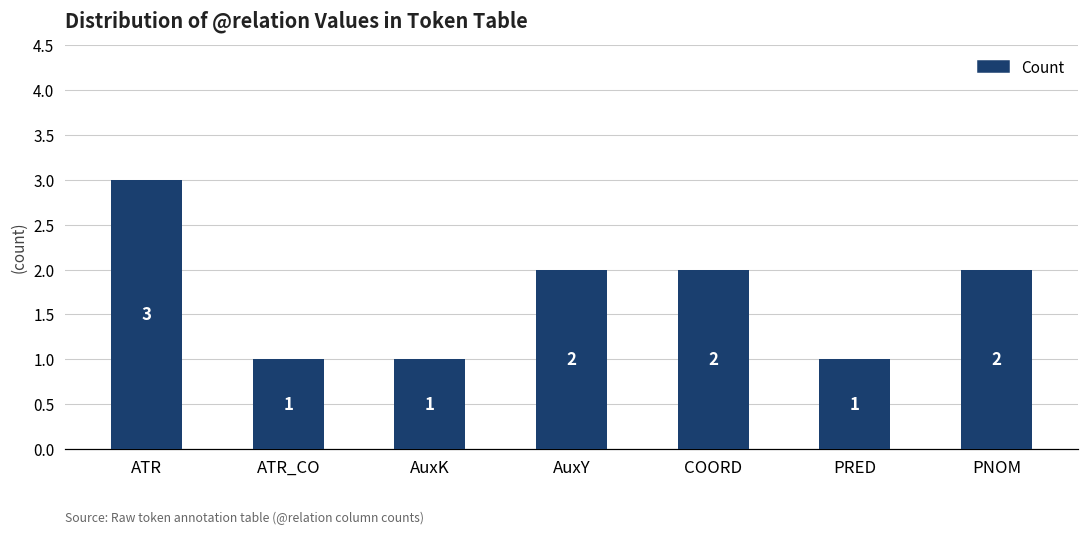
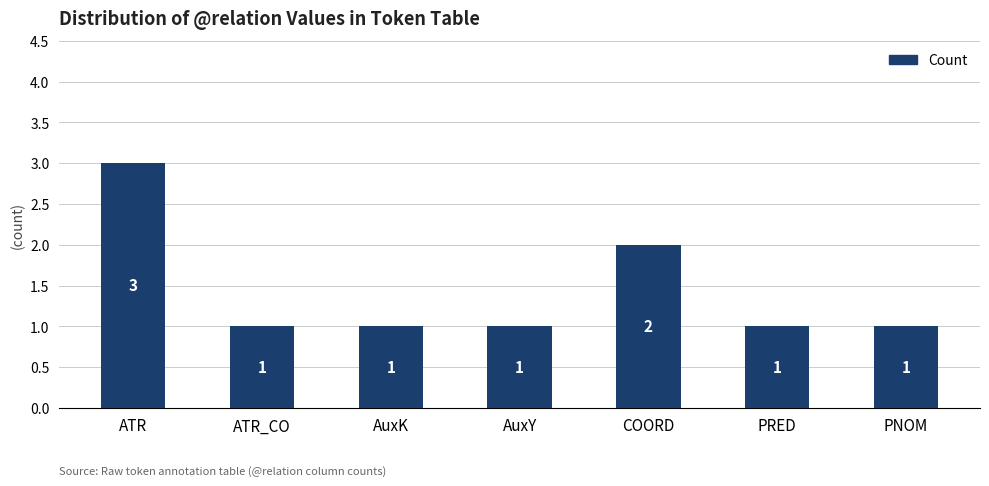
  {
    "ATR": 3,
    "ATR_CO": 1,
    "AuxK": 1,
-   "AuxY": 2,
+   "AuxY": 1,
    "COORD": 2,
    "PRED": 1,
-   "PNOM": 2
+   "PNOM": 1
  }
